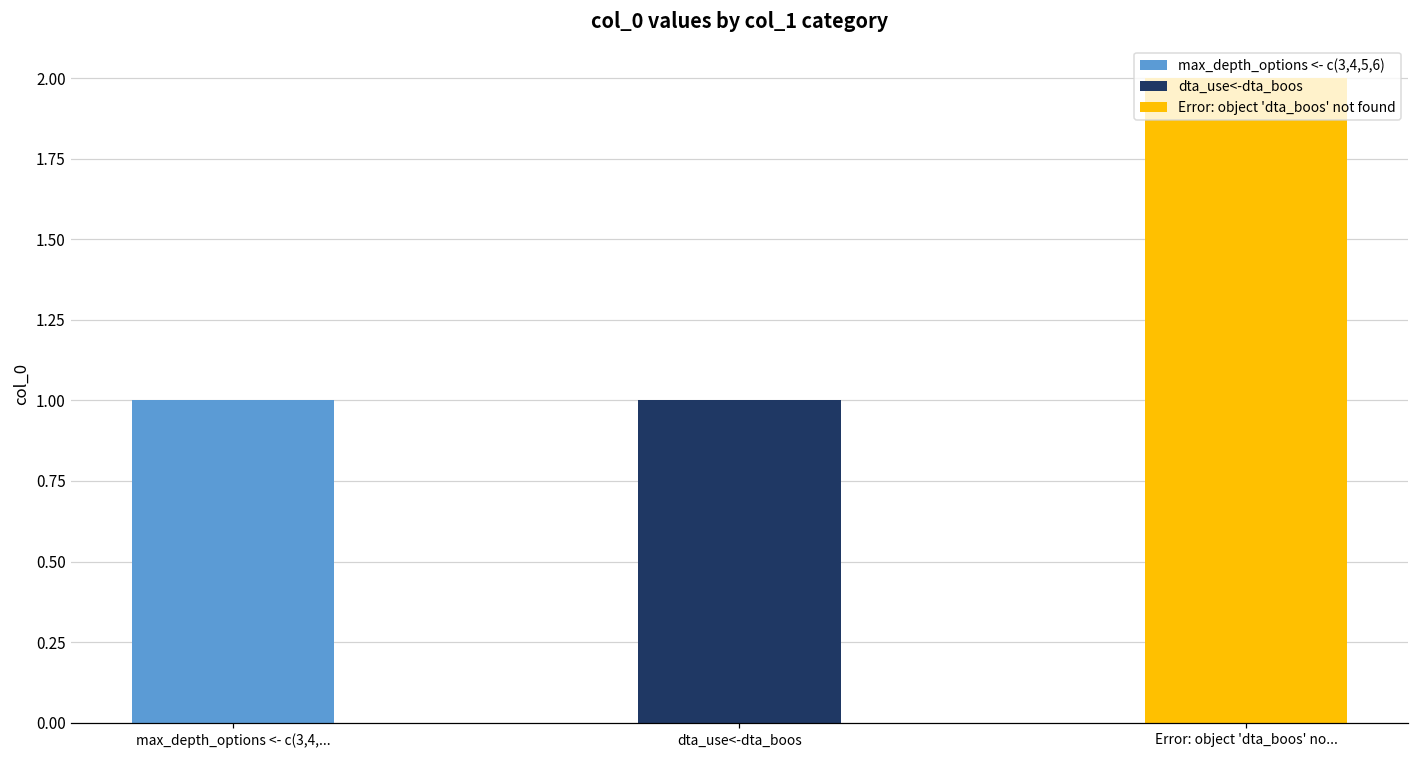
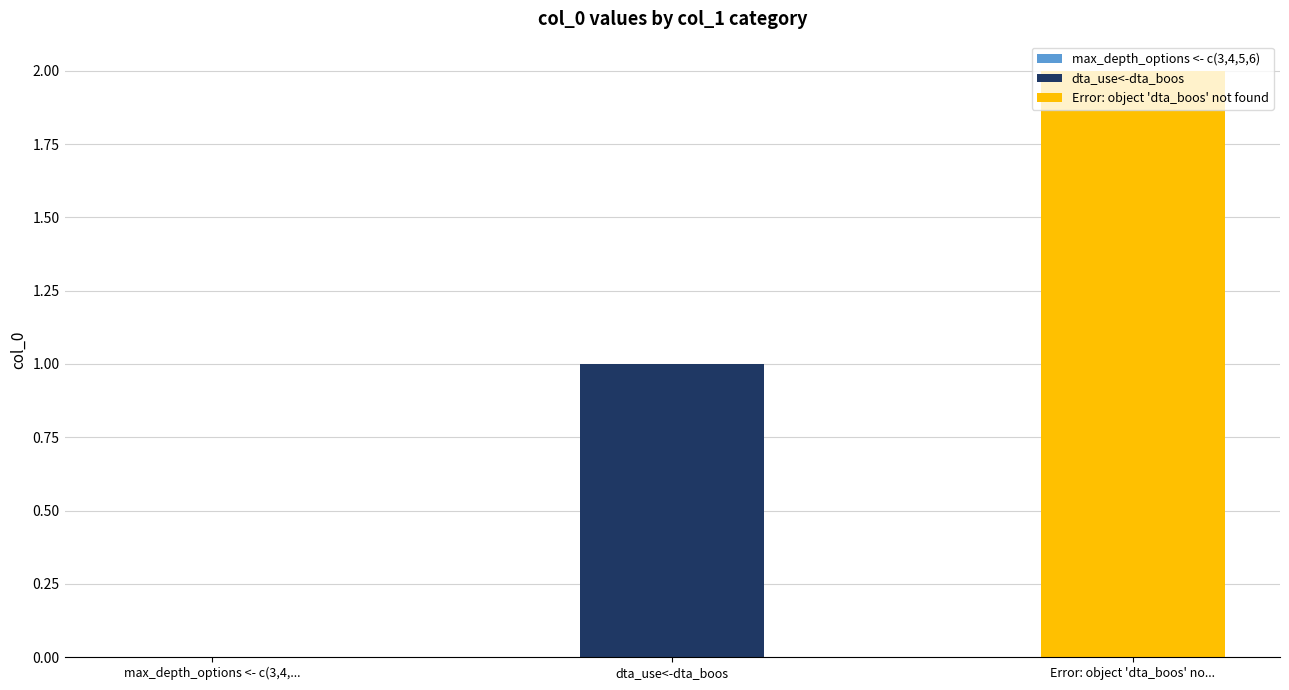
  {
-   "max_depth_options <- c(3,4,...": 1,
+   "max_depth_options <- c(3,4,...": 0,
    "dta_use<-dta_boos": 1
  }
